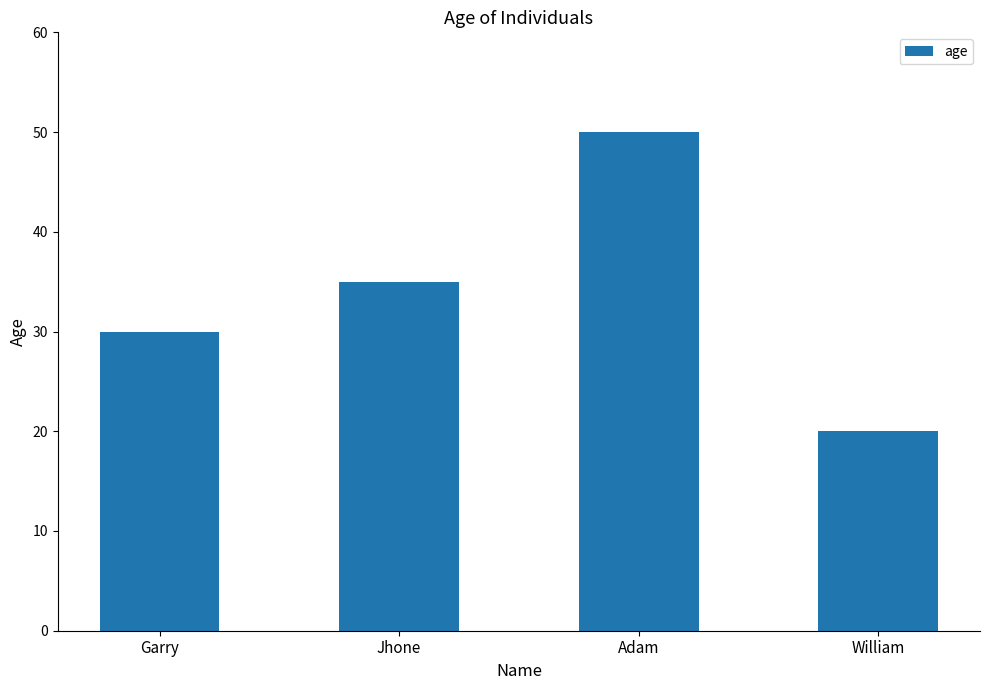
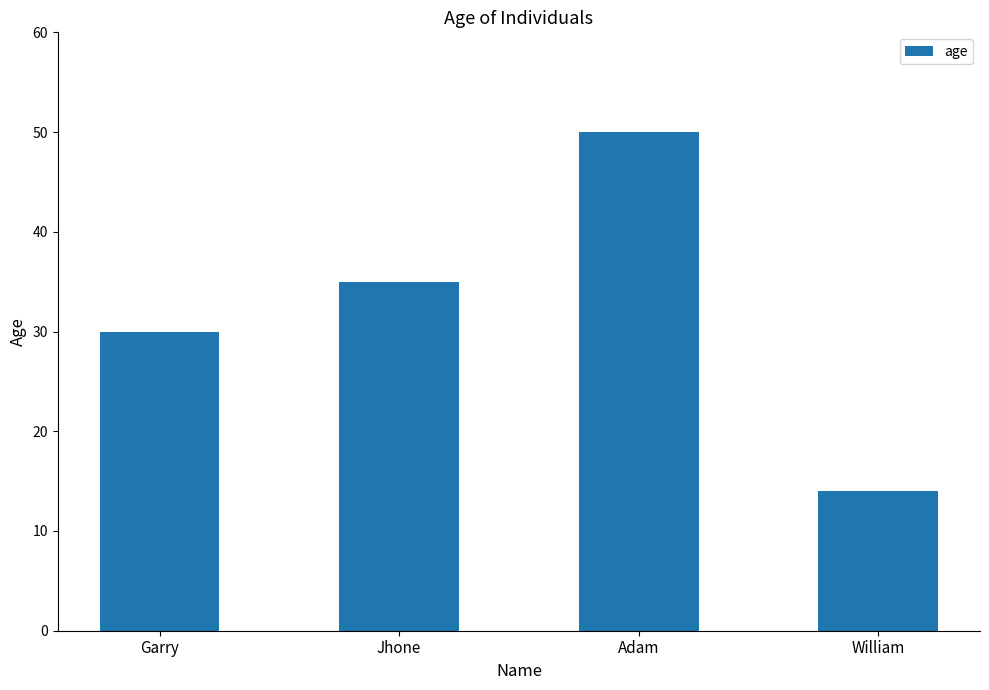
  {
    "Garry": 30,
    "Jhone": 35,
    "Adam": 50,
-   "William": 20
+   "William": 14
  }
